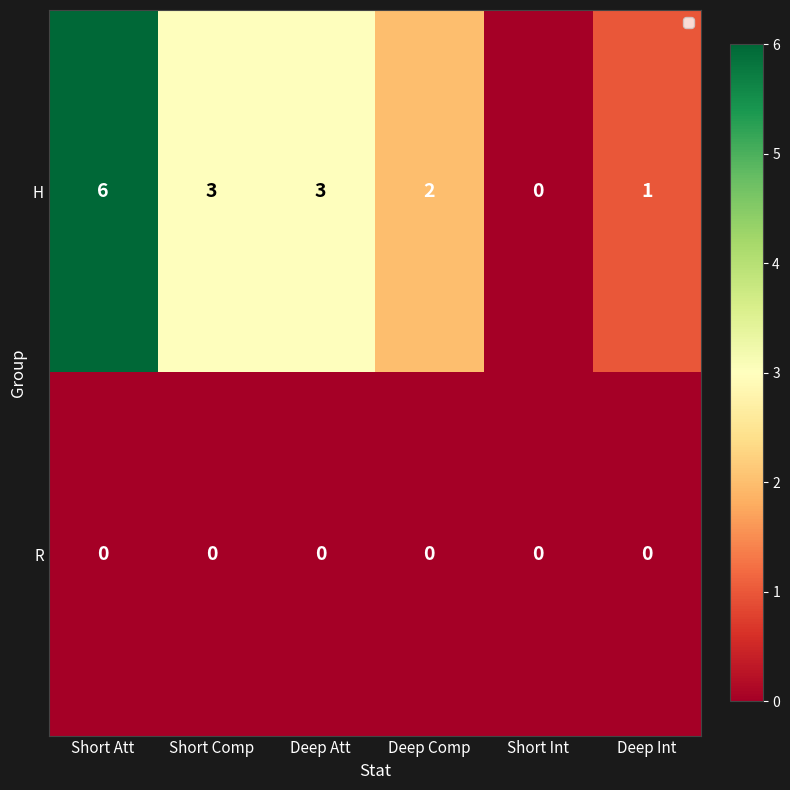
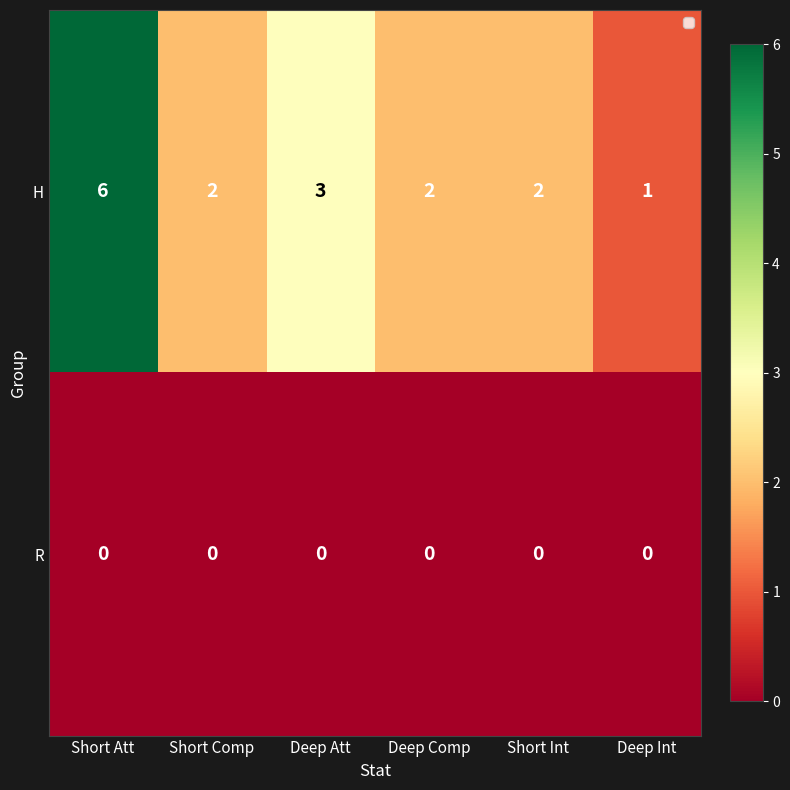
  {
    "H": {
      "Short Att": 6,
-     "Short Comp": 3,
+     "Short Comp": 2,
      "Deep Att": 3,
      "Deep Comp": 2,
-     "Short Int": 0,
+     "Short Int": 2,
      "Deep Int": 1
    },
    "R": {
      "Short Att": 0,
      "Short Comp": 0,
      "Deep Att": 0,
      "Deep Comp": 0,
      "Short Int": 0,
      "Deep Int": 0
    }
  }
